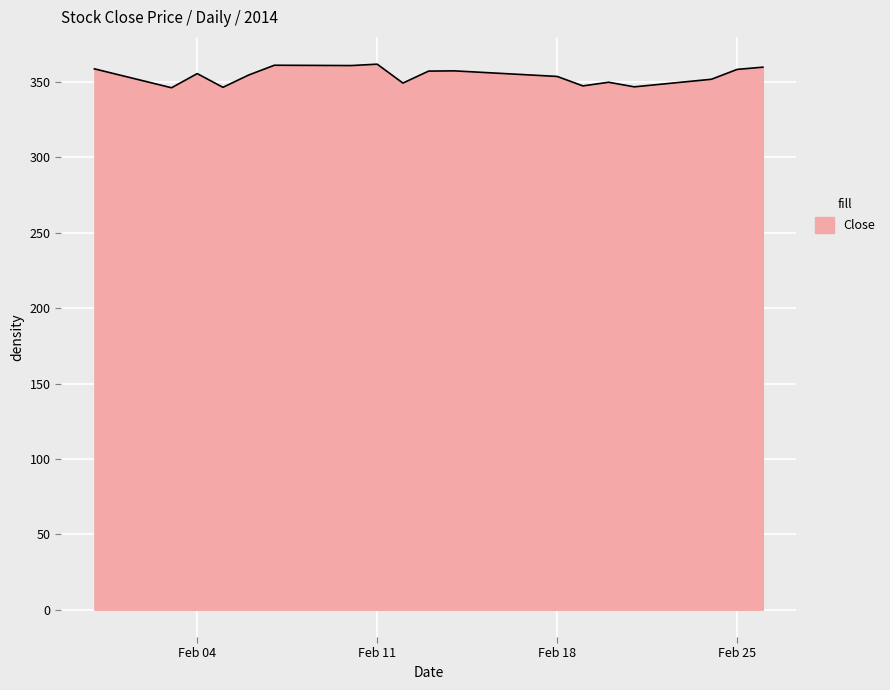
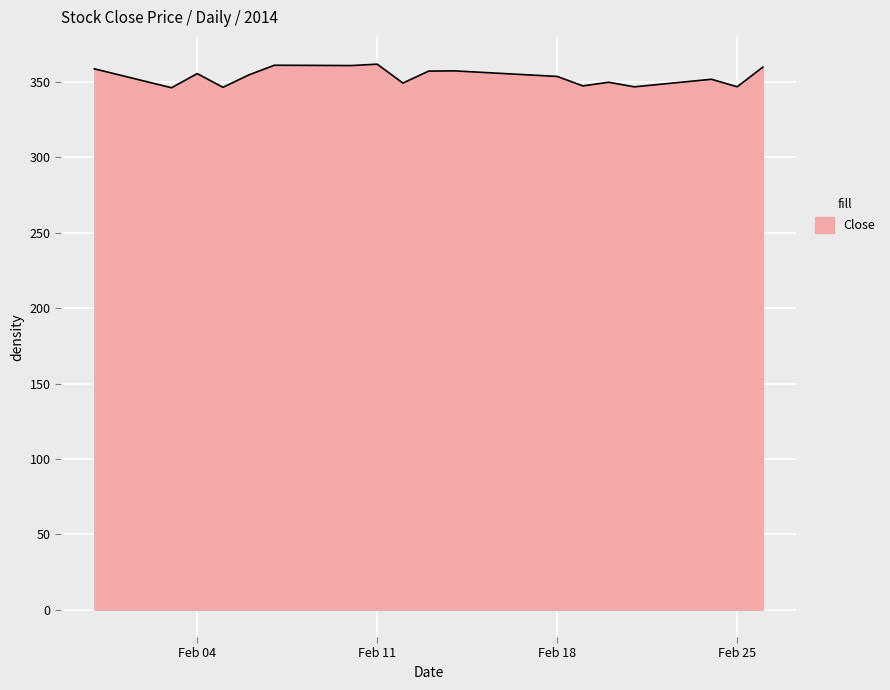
  {
    "Feb 04": 356,
    "Feb 11": 362,
    "Feb 18": 354,
-   "Feb 25": 358
+   "Feb 25": 347
  }
